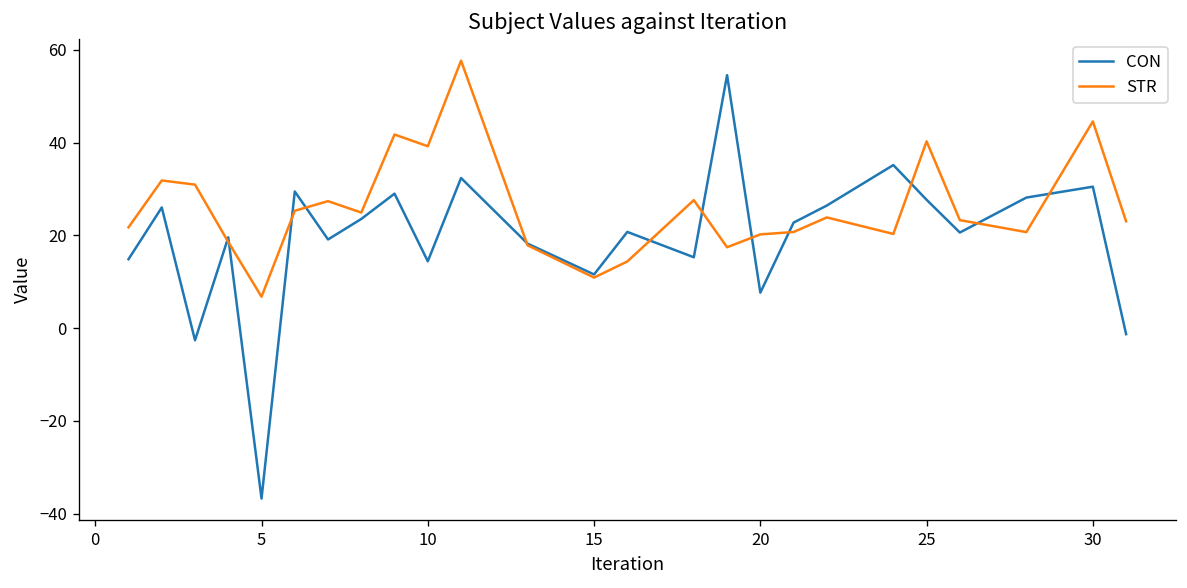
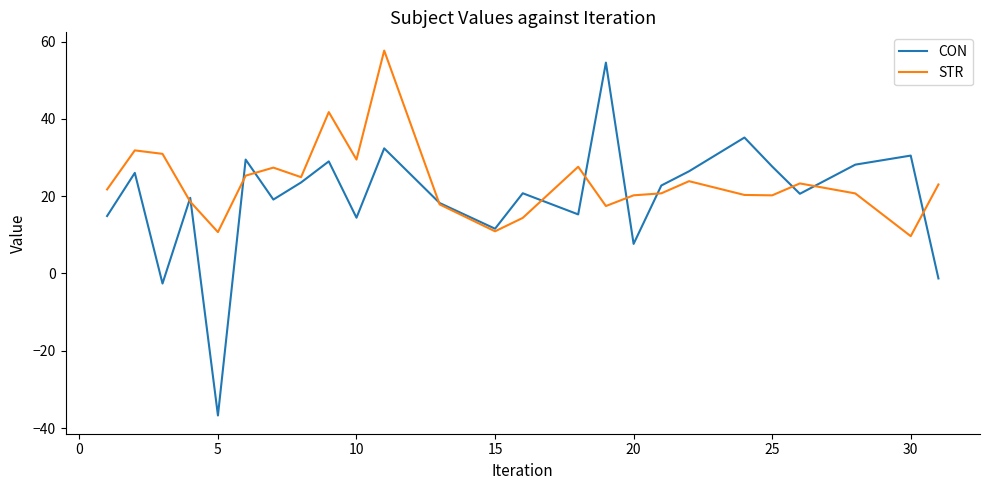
  {
    "CON": {
      "5": -37,
      "10": 14,
      "15": 12,
      "20": 8,
      "25": 28,
      "30": 31
    },
    "STR": {
-     "5": 7,
-     "10": 39,
+     "5": 11,
+     "10": 29,
      "15": 11,
      "20": 20,
-     "25": 40,
-     "30": 45
+     "25": 20,
+     "30": 10
    }
  }
